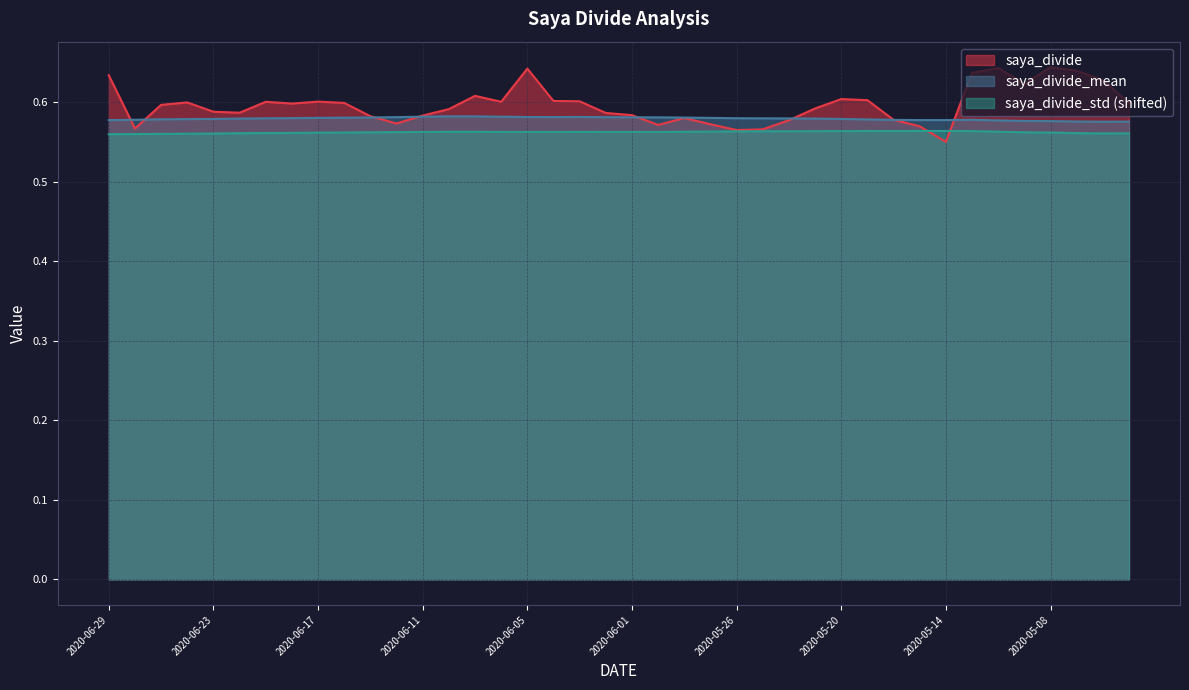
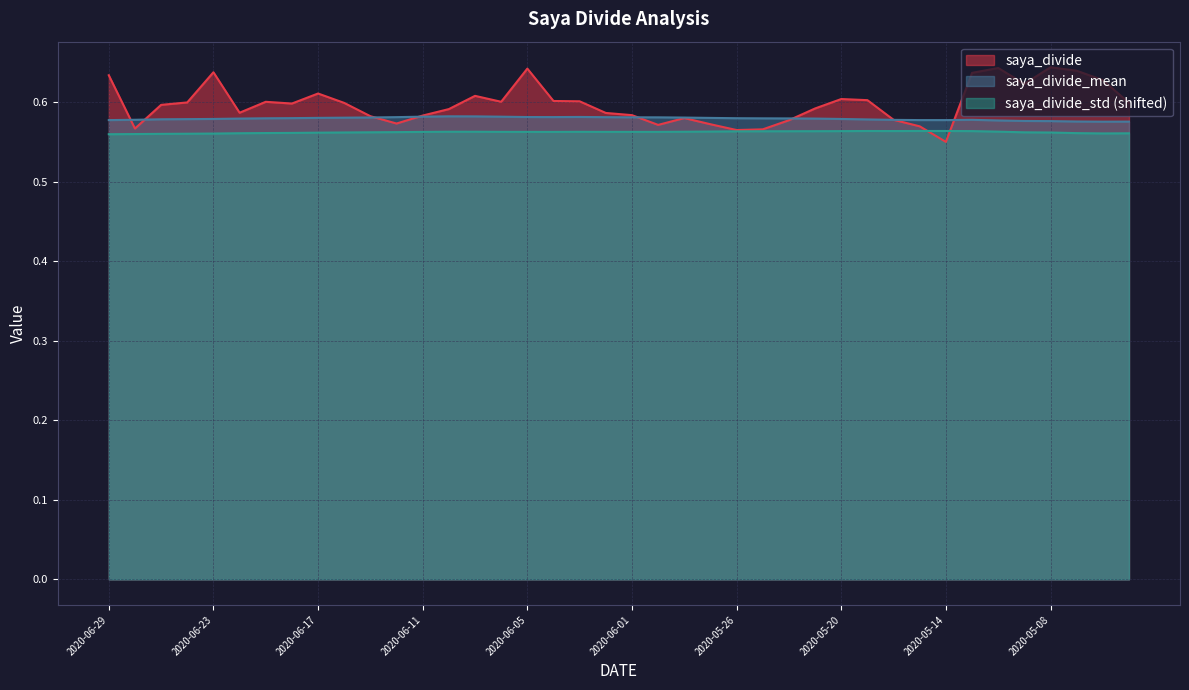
  {
    "saya_divide": {
      "2020-06-29": 0.63,
-     "2020-06-23": 0.59,
-     "2020-06-17": 0.60,
+     "2020-06-23": 0.64,
+     "2020-06-17": 0.61,
      "2020-06-05": 0.64,
      "2020-05-20": 0.60,
      "2020-05-14": 0.55
    }
  }
